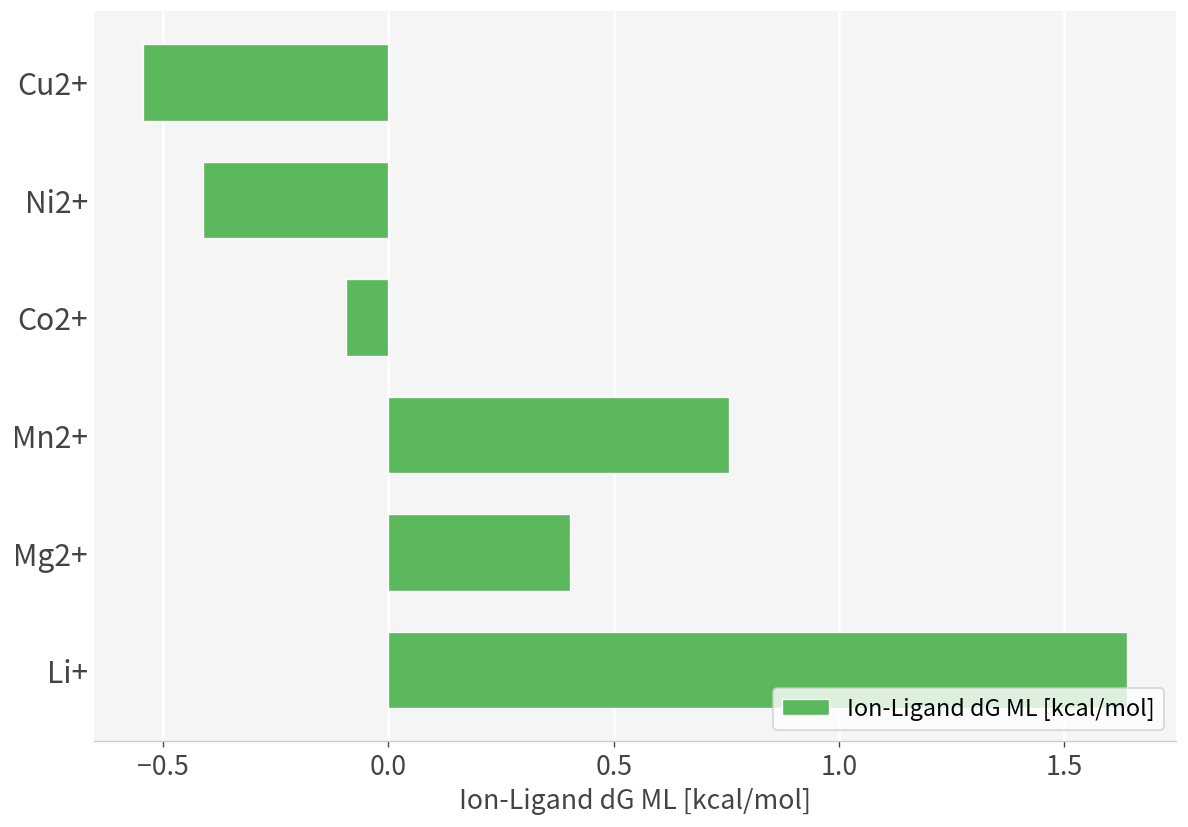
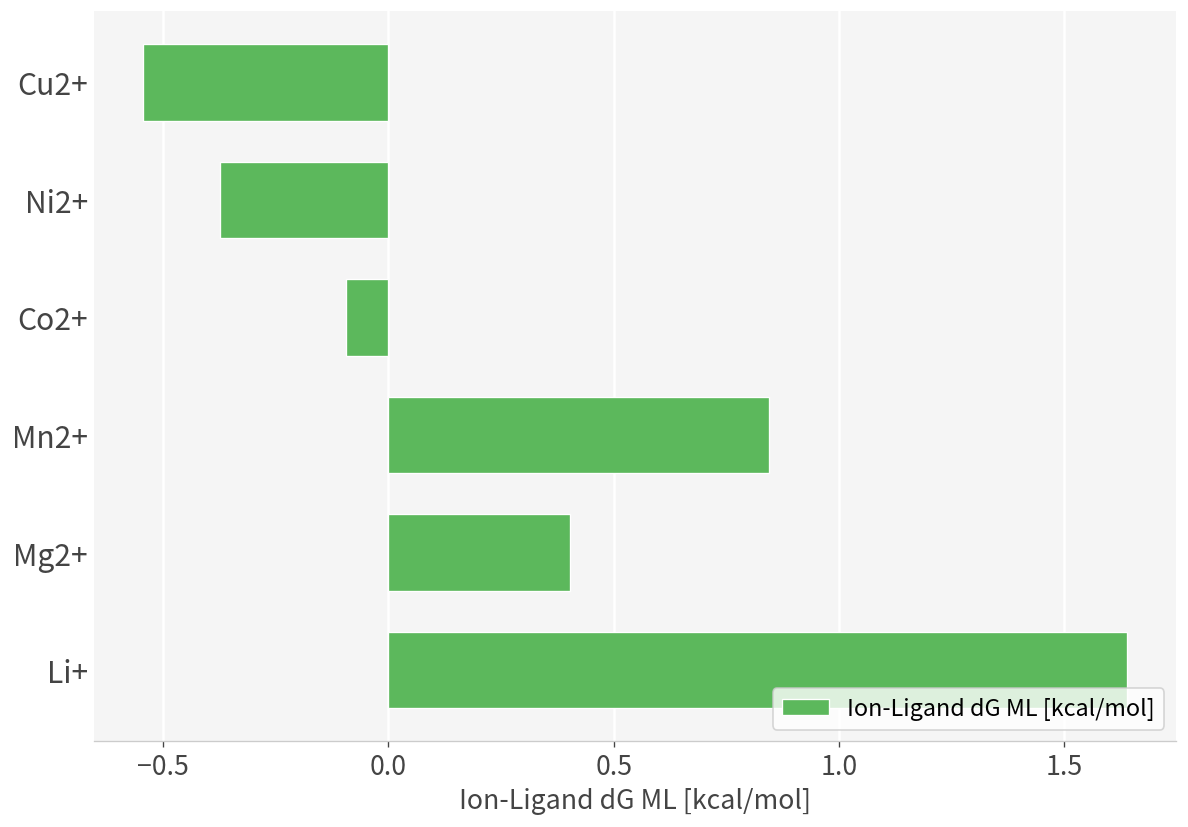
  {
    "Cu2+": -0.54,
-   "Ni2+": -0.41,
+   "Ni2+": -0.37,
    "Co2+": -0.10,
-   "Mn2+": 0.76,
+   "Mn2+": 0.85,
    "Mg2+": 0.40,
    "Li+": 1.64
  }
